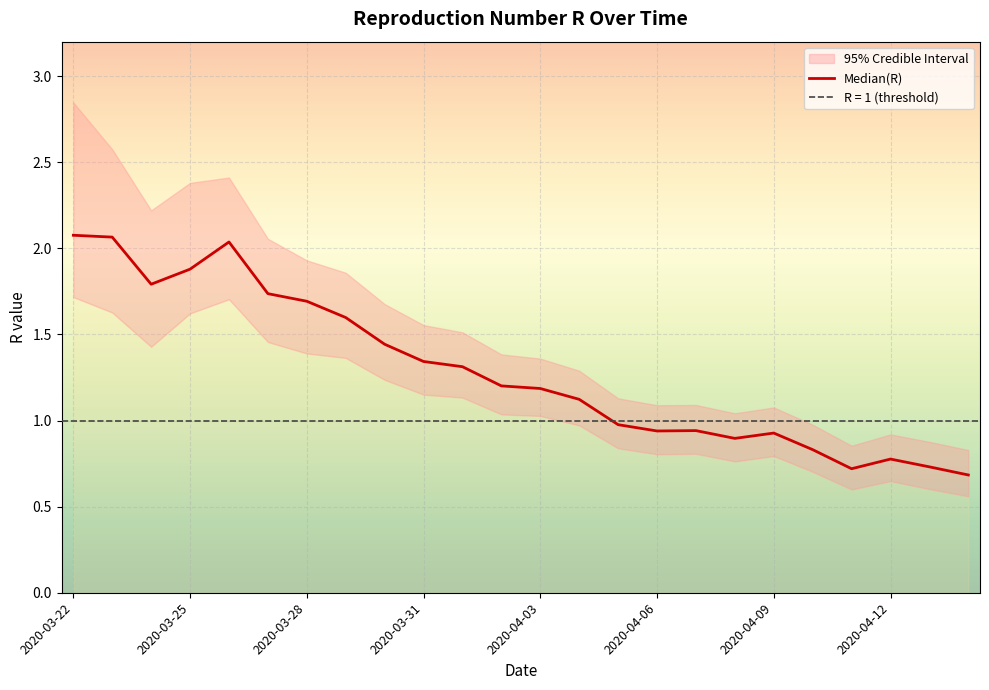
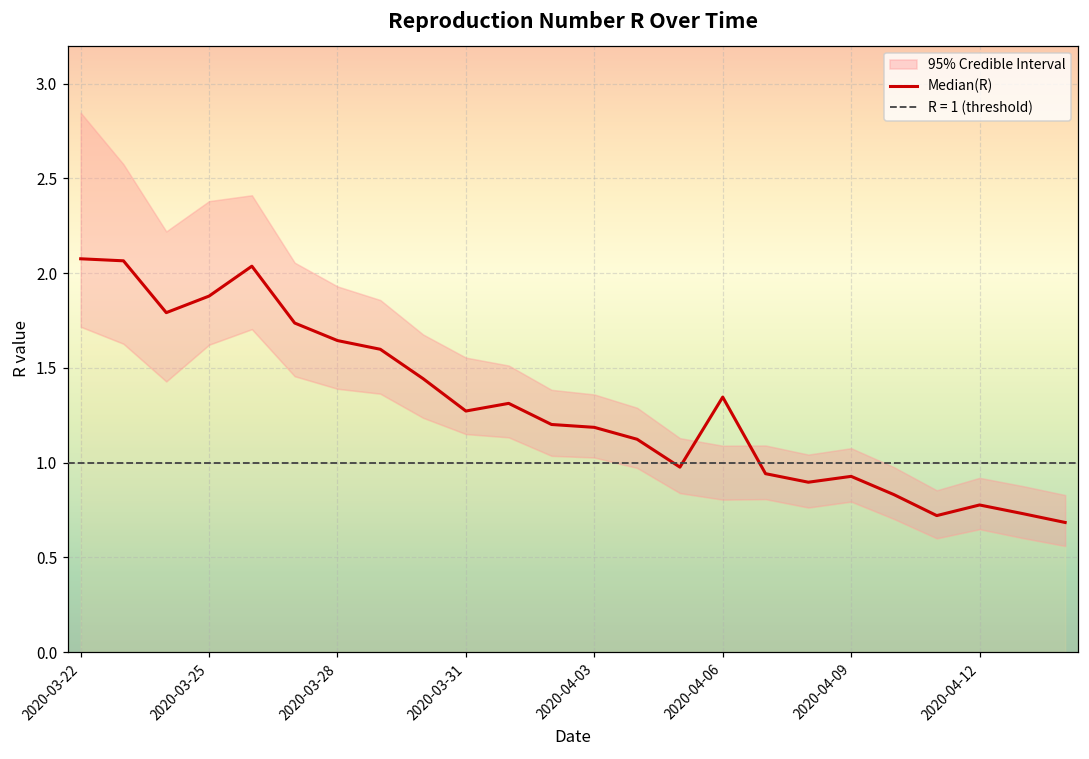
  {
    "Median(R)": {
      "2020-03-22": 2.08,
      "2020-03-25": 1.88,
-     "2020-03-28": 1.69,
-     "2020-03-31": 1.34,
+     "2020-03-28": 1.64,
+     "2020-03-31": 1.27,
      "2020-04-03": 1.19,
-     "2020-04-06": 0.94,
+     "2020-04-06": 1.35,
      "2020-04-09": 0.93,
      "2020-04-12": 0.78
    }
  }
